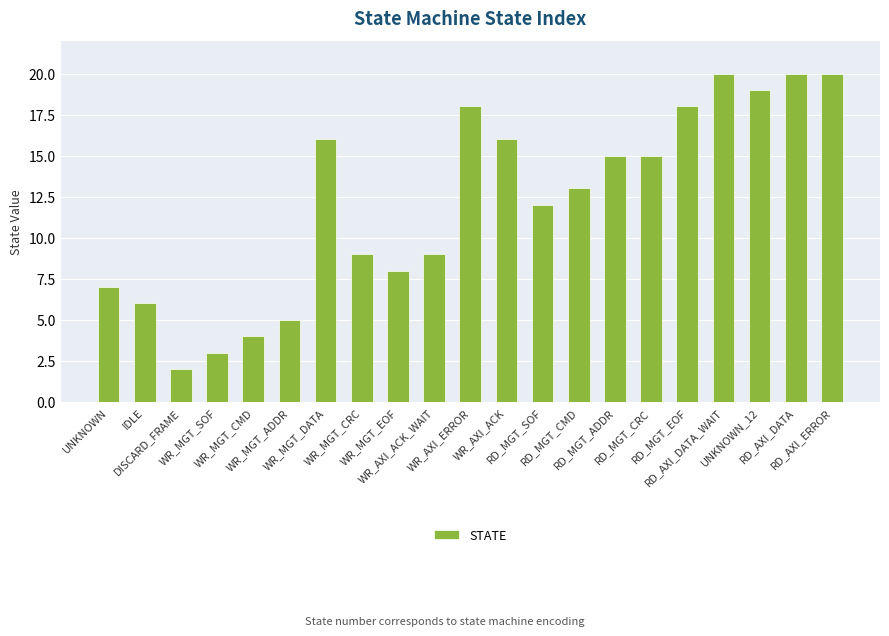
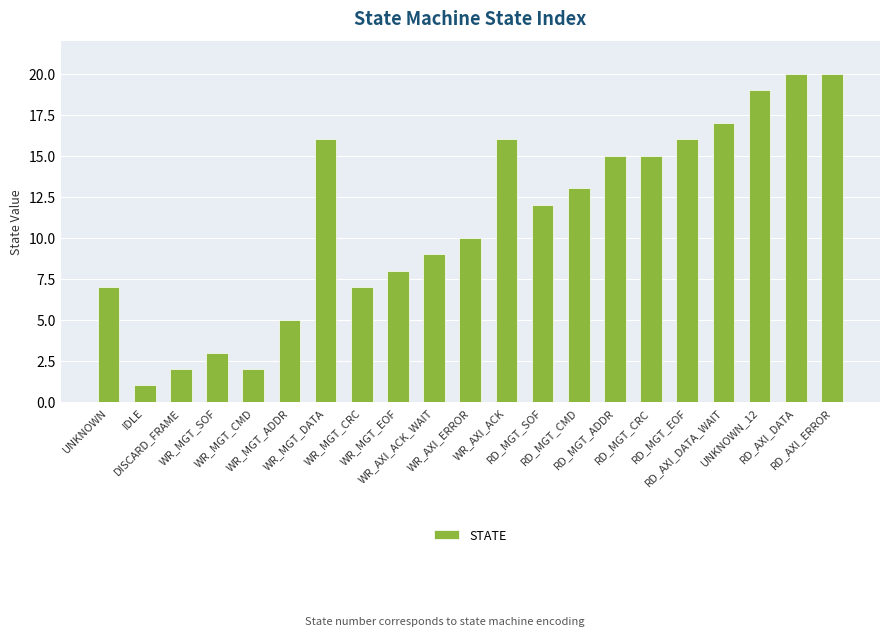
  {
    "UNKNOWN": 7,
-   "IDLE": 6,
+   "IDLE": 1,
    "DISCARD_FRAME": 2,
    "WR_MGT_SOF": 3,
-   "WR_MGT_CMD": 4,
+   "WR_MGT_CMD": 2,
    "WR_MGT_ADDR": 5,
    "WR_MGT_DATA": 16,
-   "WR_MGT_CRC": 9,
+   "WR_MGT_CRC": 7,
    "WR_MGT_EOF": 8,
    "WR_AXI_ACK_WAIT": 9,
-   "WR_AXI_ERROR": 18,
+   "WR_AXI_ERROR": 10,
    "WR_AXI_ACK": 16,
    "RD_MGT_SOF": 12,
    "RD_MGT_CMD": 13,
    "RD_MGT_ADDR": 15,
    "RD_MGT_CRC": 15,
-   "RD_MGT_EOF": 18,
-   "RD_AXI_DATA_WAIT": 20,
+   "RD_MGT_EOF": 16,
+   "RD_AXI_DATA_WAIT": 17,
    "UNKNOWN_12": 19,
    "RD_AXI_DATA": 20,
    "RD_AXI_ERROR": 20
  }
